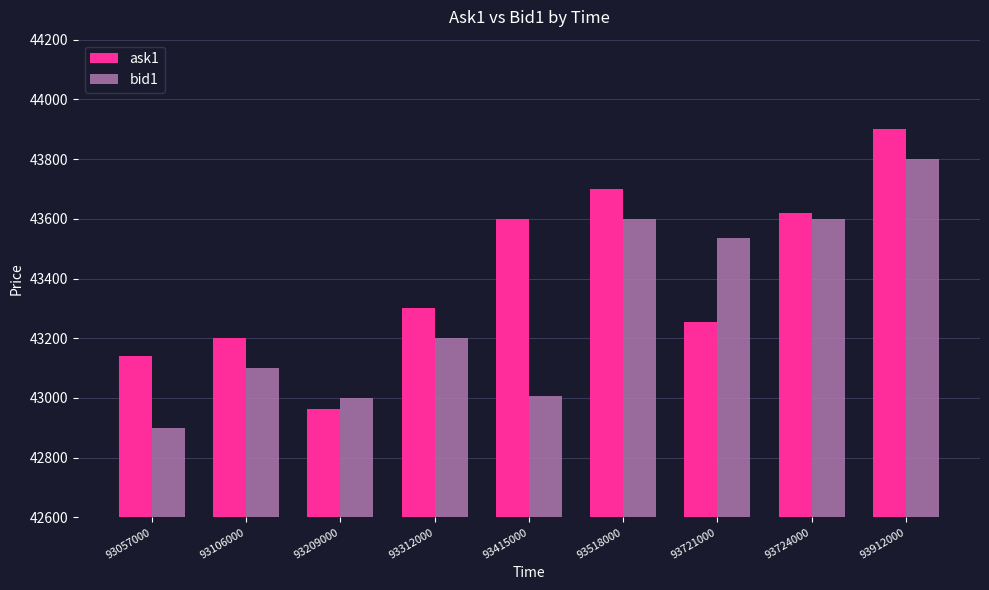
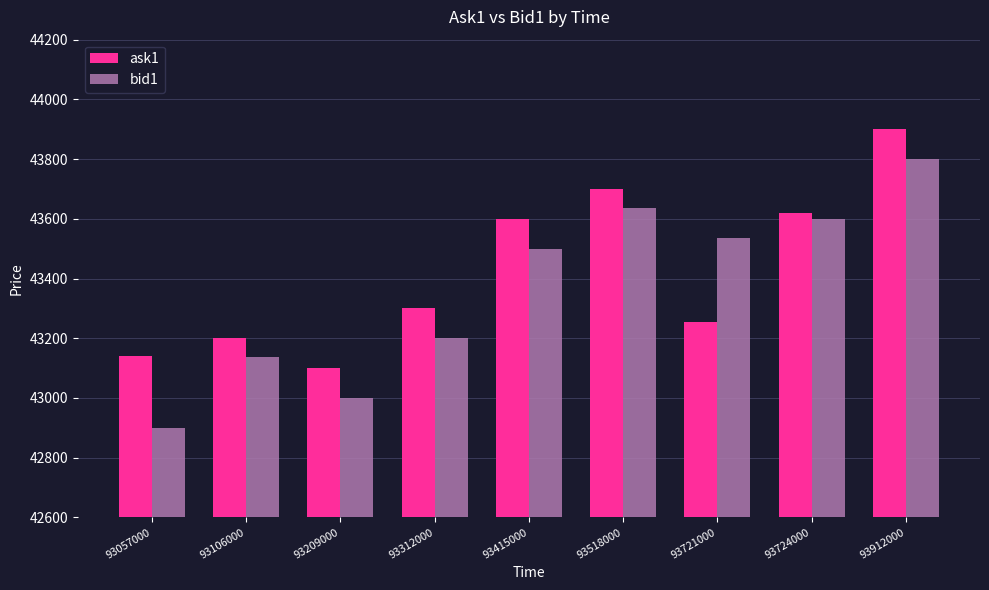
  {
    "ask1": {
      "93057000": 43140,
      "93106000": 43200,
-     "93209000": 42960,
+     "93209000": 43100,
      "93312000": 43300,
      "93415000": 43600,
      "93518000": 43700,
      "93721000": 43260,
      "93724000": 43620,
      "93912000": 43900
    },
    "bid1": {
      "93057000": 42900,
-     "93106000": 43100,
+     "93106000": 43140,
      "93209000": 43000,
      "93312000": 43200,
-     "93415000": 43010,
-     "93518000": 43600,
+     "93415000": 43500,
+     "93518000": 43640,
      "93721000": 43540,
      "93724000": 43600,
      "93912000": 43800
    }
  }
